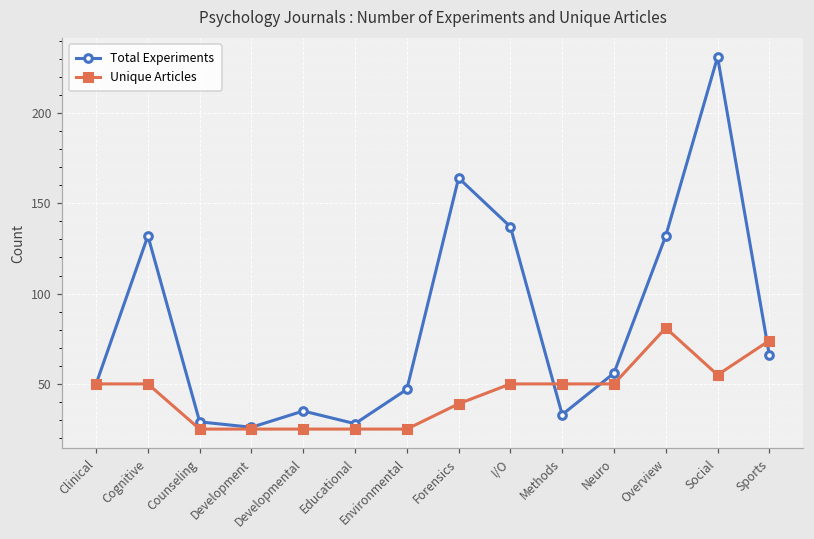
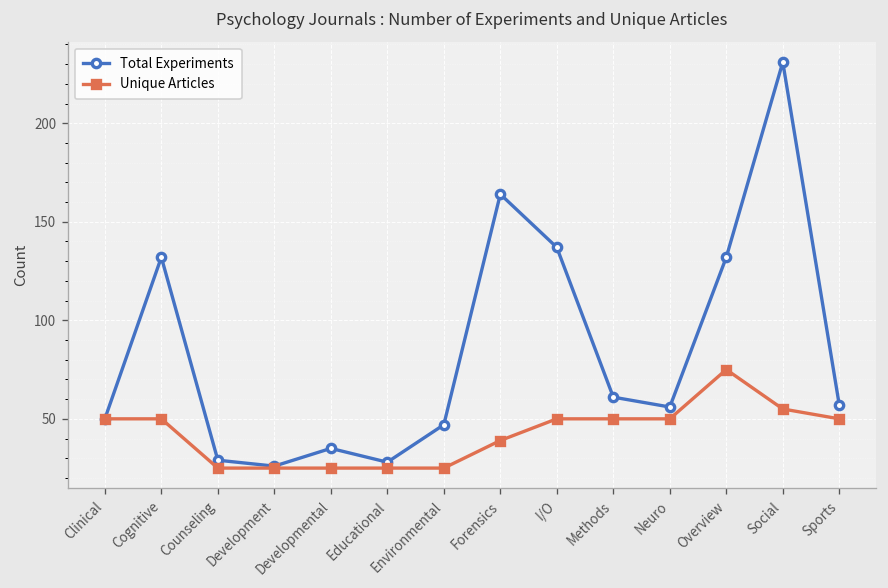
  {
    "Total Experiments": {
      "Cognitive": 132,
      "Counseling": 29,
      "Developmental": 35,
      "Educational": 28,
      "Environmental": 47,
      "Forensics": 164,
      "I/O": 137,
-     "Methods": 33,
+     "Methods": 61,
      "Neuro": 56,
      "Overview": 132,
      "Social": 231,
-     "Sports": 66
+     "Sports": 57
    },
    "Unique Articles": {
      "Cognitive": 50,
      "Counseling": 25,
      "Developmental": 25,
      "Educational": 25,
      "Environmental": 25,
      "Forensics": 39,
      "I/O": 50,
      "Methods": 50,
      "Neuro": 50,
-     "Overview": 81,
+     "Overview": 75,
      "Social": 55,
-     "Sports": 74
+     "Sports": 50
    }
  }
